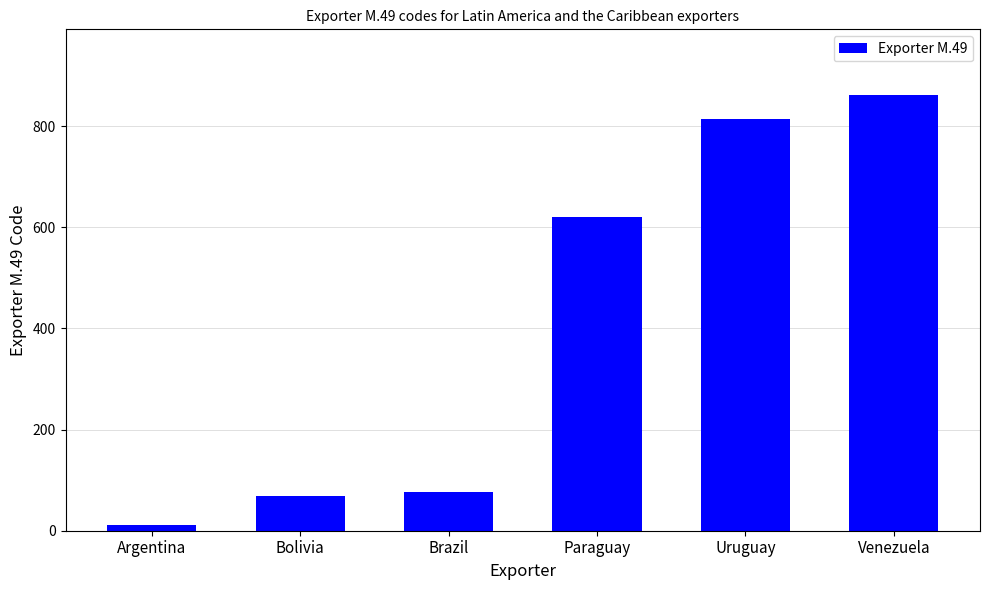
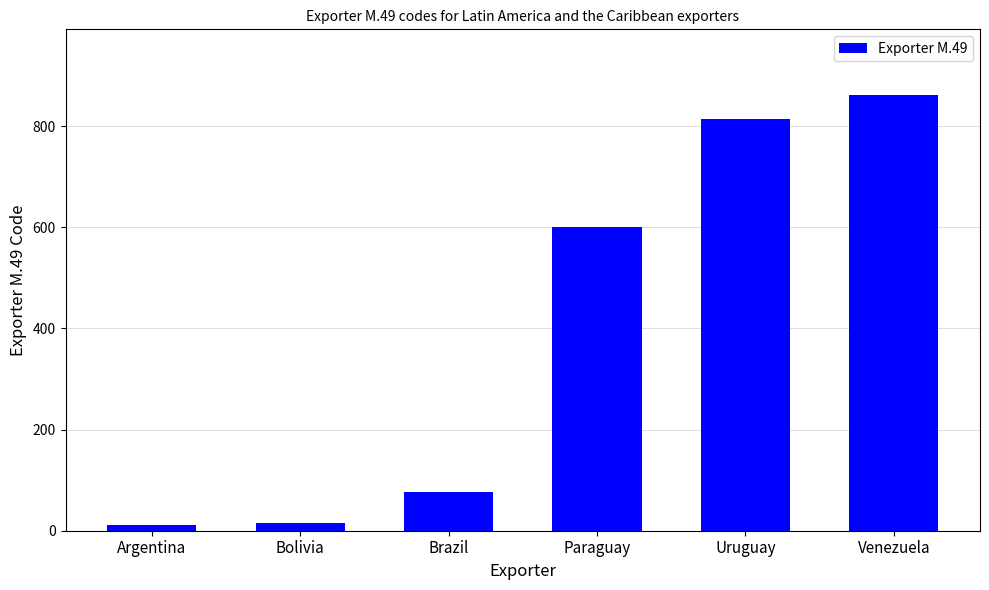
  {
    "Argentina": 10,
-   "Bolivia": 70,
+   "Bolivia": 20,
    "Brazil": 80,
-   "Paraguay": 620,
+   "Paraguay": 600,
    "Uruguay": 820,
    "Venezuela": 860
  }
